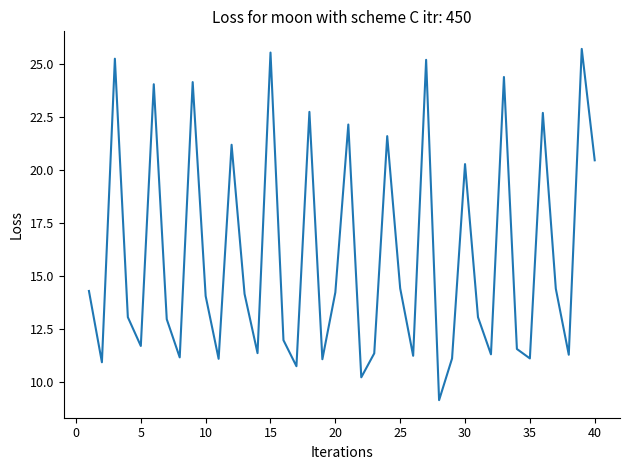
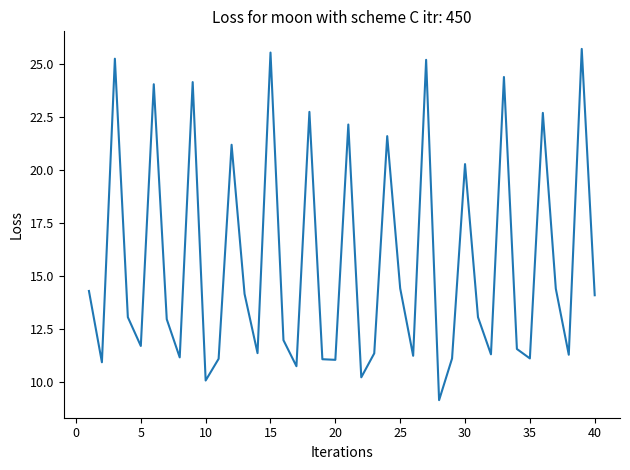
  {
    "5": 11.7,
-   "10": 14.1,
+   "10": 10.1,
    "15": 25.5,
-   "20": 14.2,
+   "20": 11.1,
    "25": 14.4,
    "30": 20.3,
    "35": 11.1,
-   "40": 20.4
+   "40": 14.1
  }
